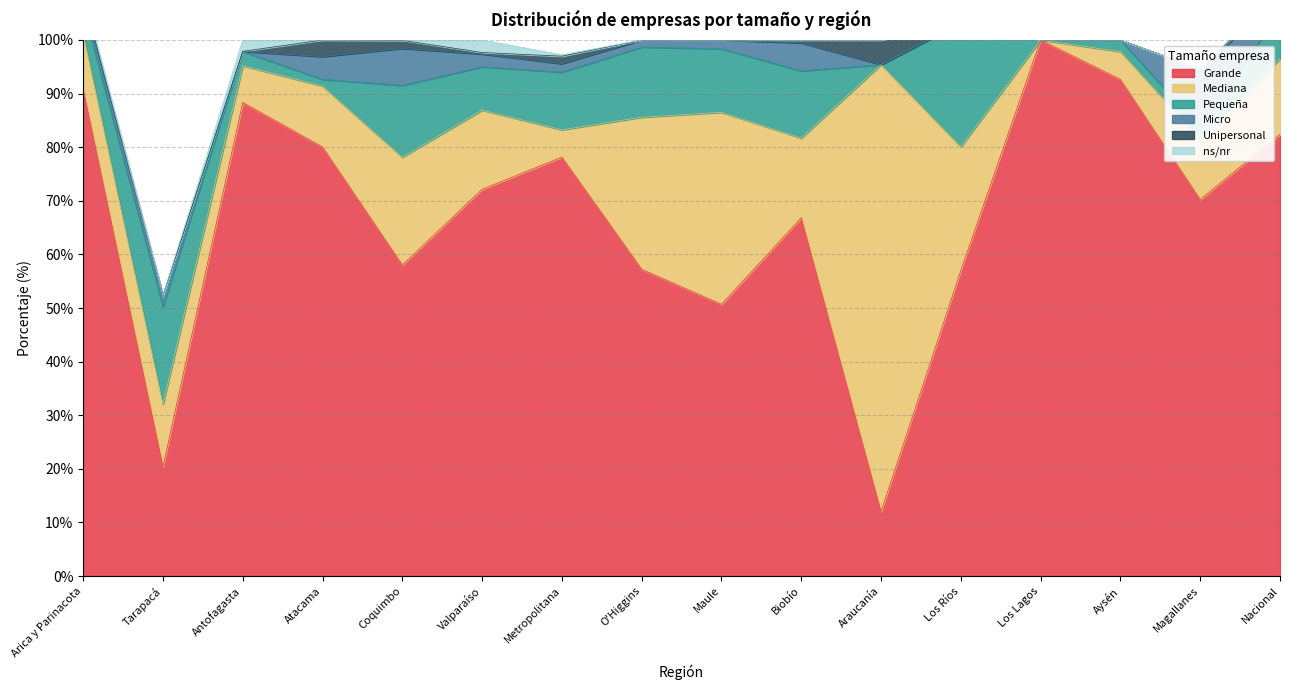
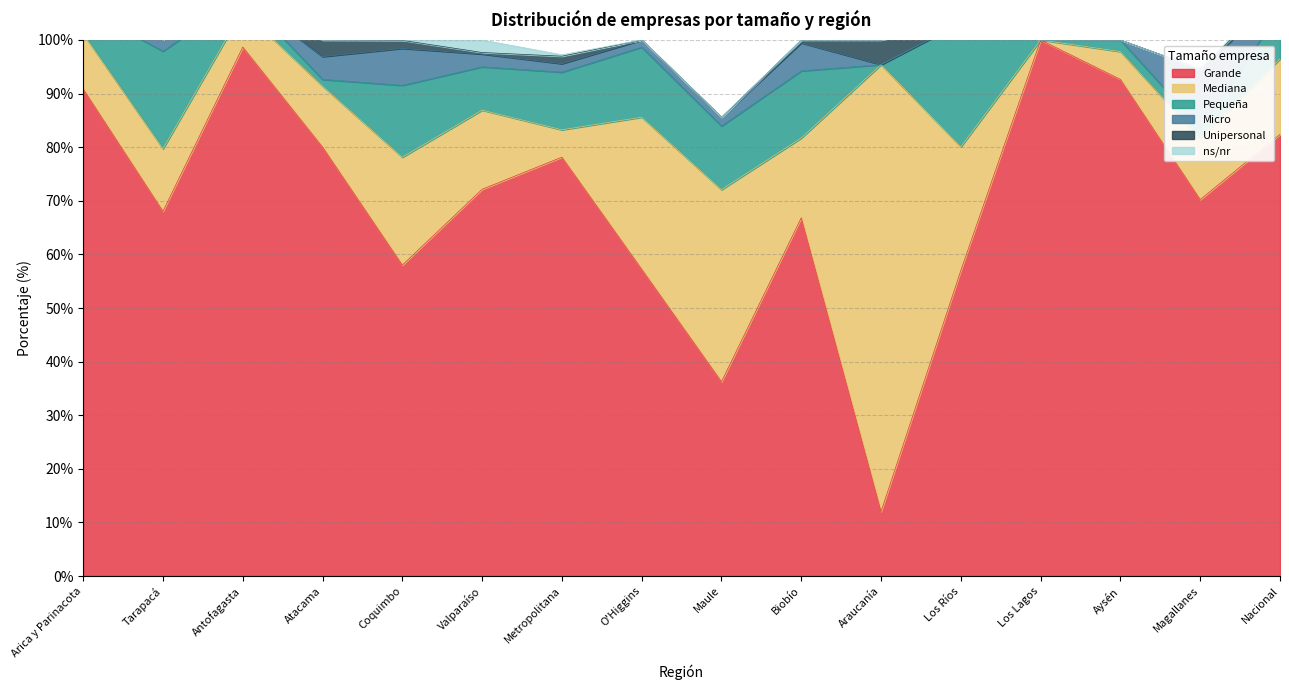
  {
    "Grande": {
      "Arica y Parinacota": "91%",
-     "Tarapacá": "20%",
-     "Antofagasta": "88%",
+     "Tarapacá": "68%",
+     "Antofagasta": "99%",
      "Atacama": "80%",
      "Coquimbo": "58%",
      "Valparaíso": "72%",
      "Metropolitana": "78%",
      "O'Higgins": "57%",
-     "Maule": "51%",
+     "Maule": "36%",
      "Biobío": "67%",
      "Araucanía": "12%",
      "Los Ríos": "57%",
      "Aysén": "93%",
      "Magallanes": "70%",
      "Nacional": "82%"
    },
    "Mediana": {
      "Tarapacá": "12%",
      "Atacama": "11%",
      "Coquimbo": "20%",
      "Valparaíso": "15%",
      "Metropolitana": "5%",
      "O'Higgins": "28%",
      "Maule": "36%",
      "Biobío": "15%",
      "Los Ríos": "23%",
      "Aysén": "5%",
      "Nacional": "14%"
    },
    "ns/nr": {
      "Valparaíso": "2%"
    }
  }
